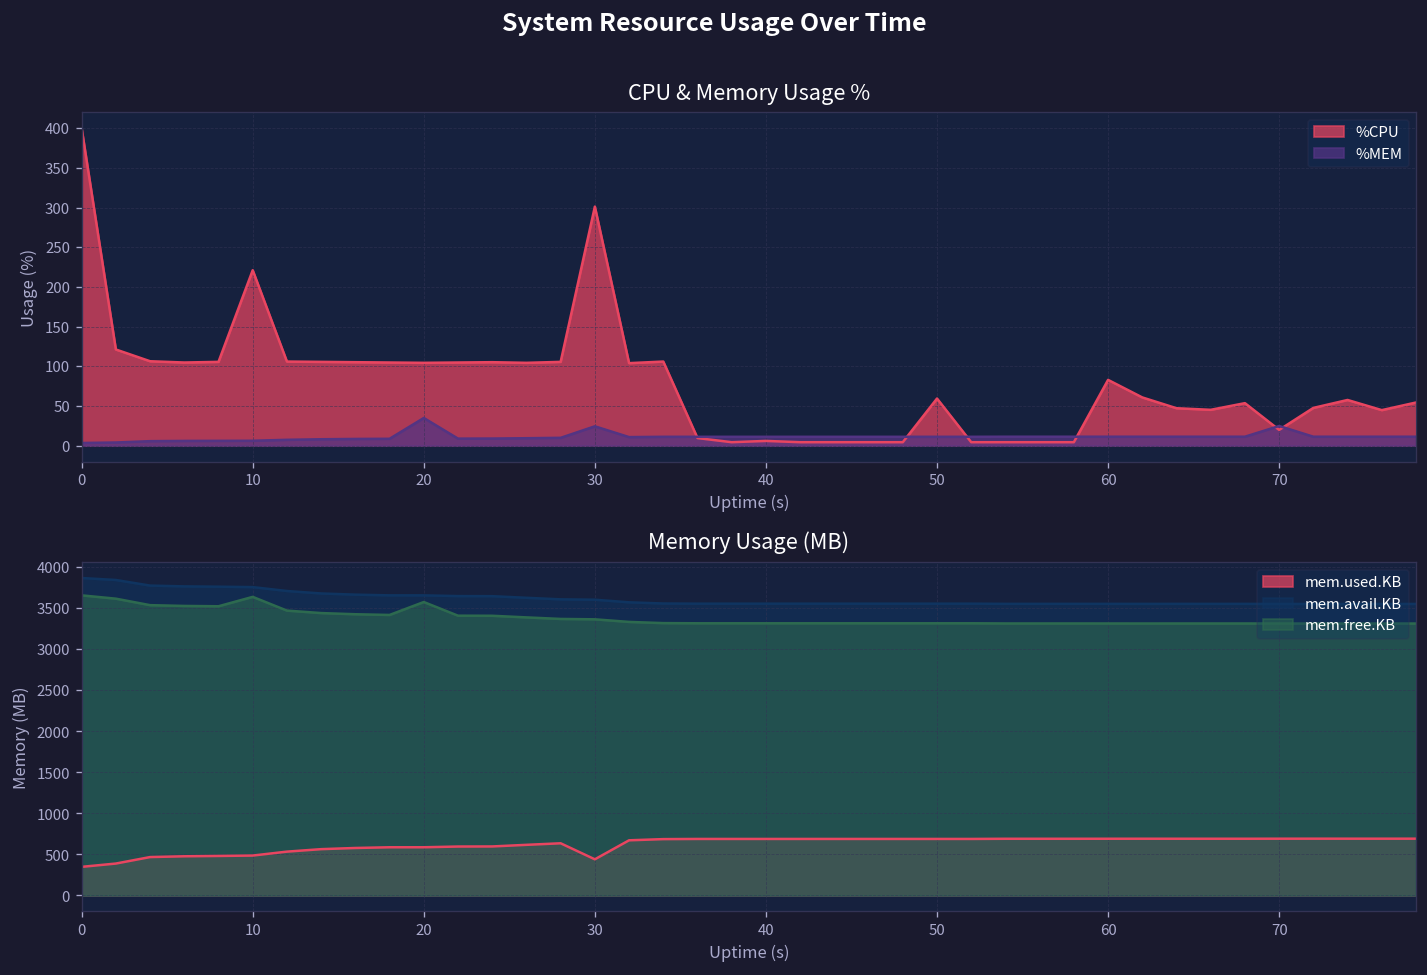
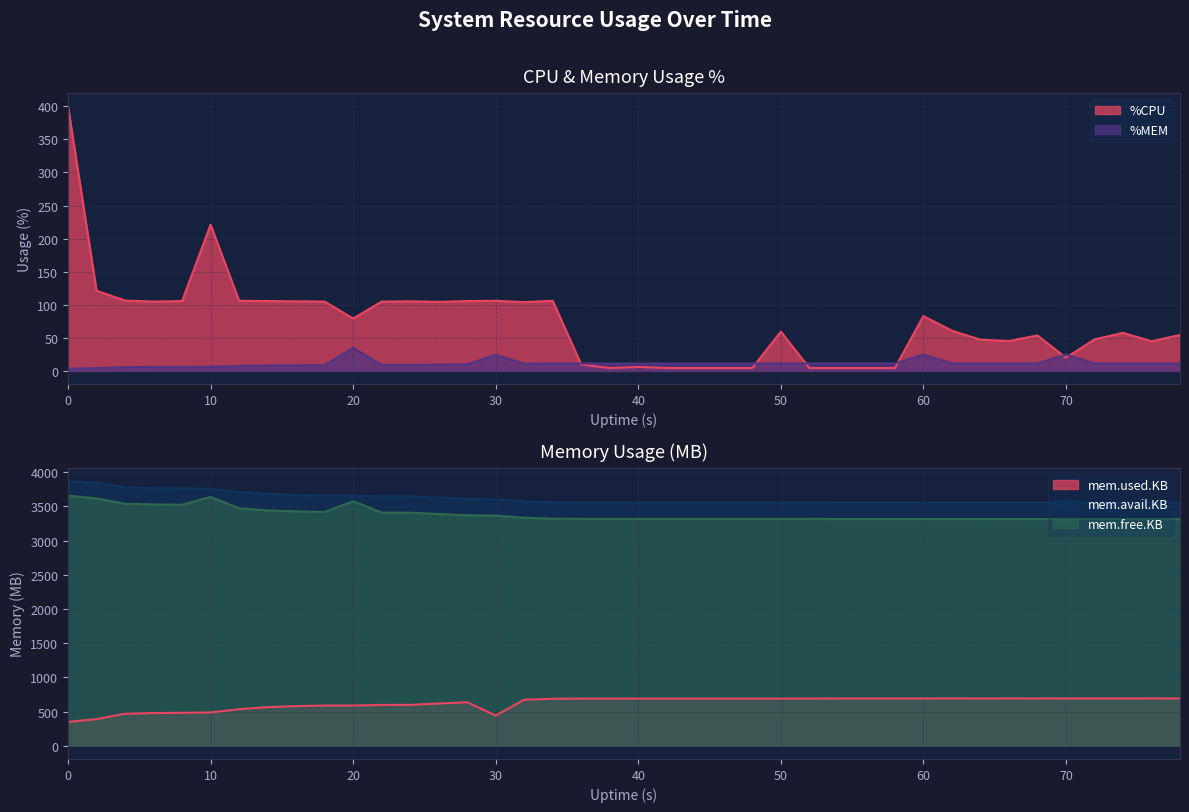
  {
    "CPU & Memory Usage %": {
      "%CPU": {
        "0": 400,
        "10": 220,
-       "20": 100,
-       "30": 300,
+       "20": 80,
+       "30": 110,
        "40": 10,
        "50": 60,
        "60": 80,
        "70": 20
      },
      "%MEM": {
        "0": 0,
        "10": 10,
        "20": 30,
        "30": 20,
        "40": 10,
        "50": 10,
-       "60": 10,
+       "60": 20,
        "70": 20
      }
    },
    "Memory Usage (MB)": {
      "mem.used.KB": {
        "0": 300,
        "10": 500,
        "20": 600,
        "30": 400,
        "40": 700,
        "50": 700,
        "60": 700,
        "70": 700
      }
    }
  }
